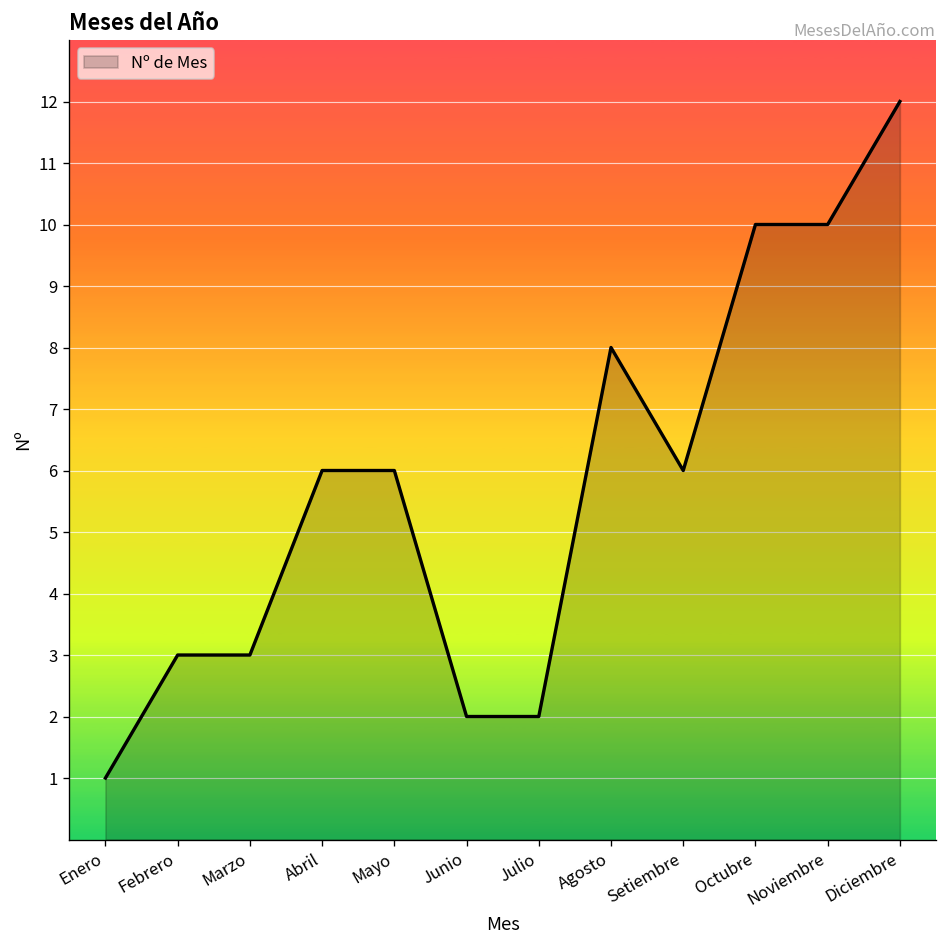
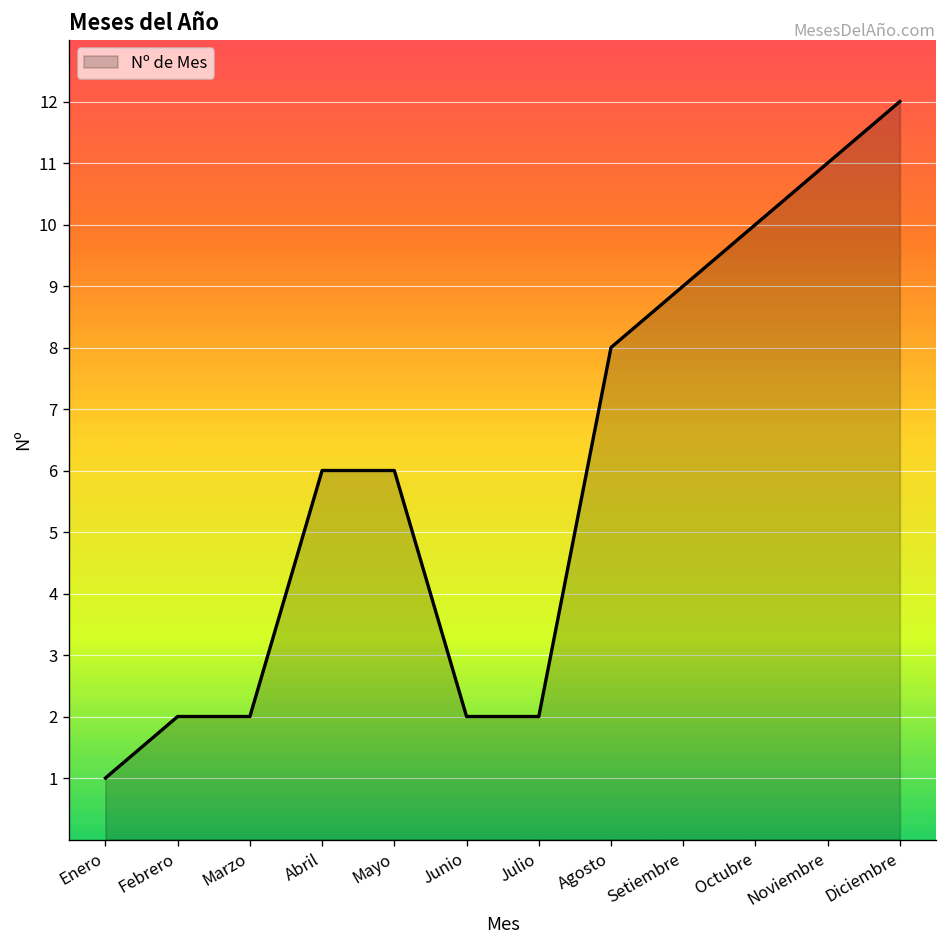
  {
    "Enero": 1,
-   "Febrero": 3,
-   "Marzo": 3,
+   "Febrero": 2,
+   "Marzo": 2,
    "Abril": 6,
    "Mayo": 6,
    "Junio": 2,
    "Julio": 2,
    "Agosto": 8,
-   "Setiembre": 6,
+   "Setiembre": 9,
    "Octubre": 10,
-   "Noviembre": 10,
+   "Noviembre": 11,
    "Diciembre": 12
  }
